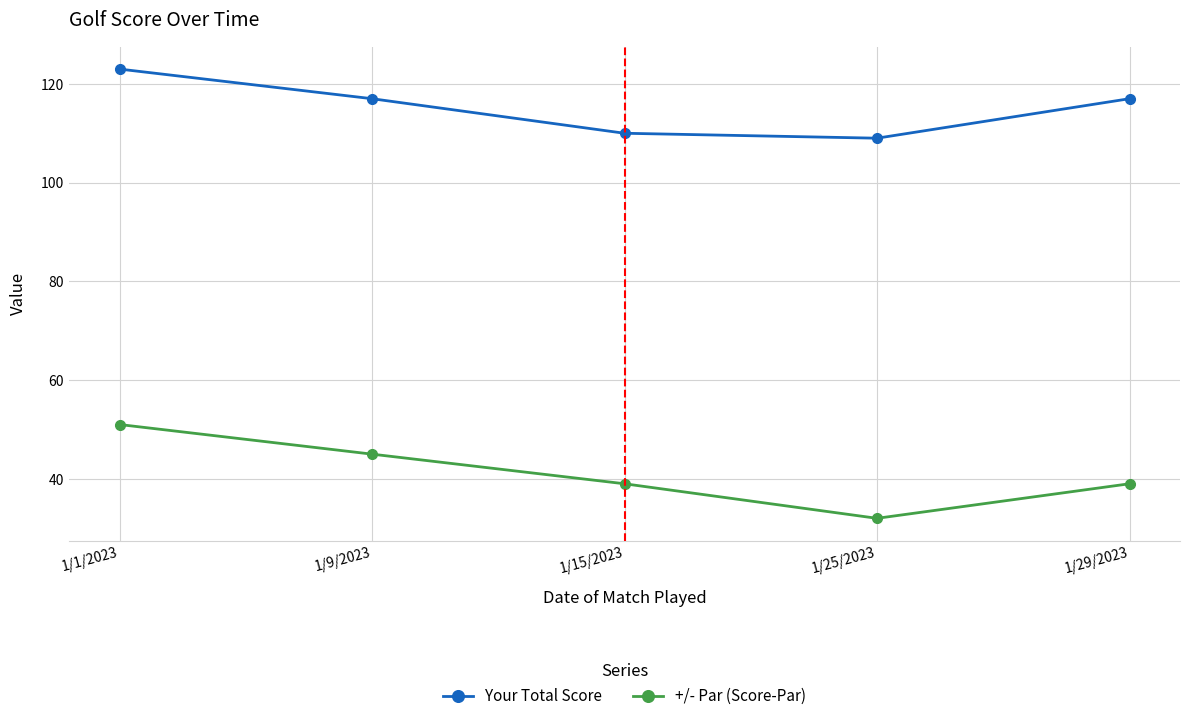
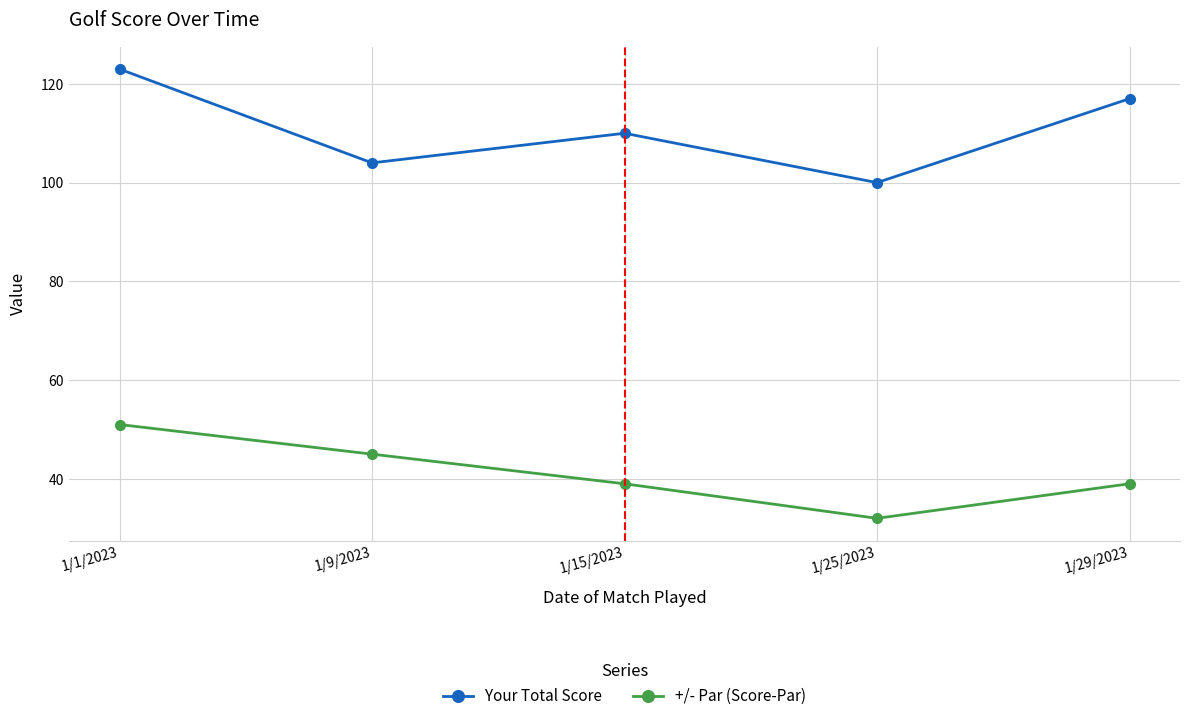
  {
    "Your Total Score": {
      "1/1/2023": 123,
-     "1/9/2023": 117,
+     "1/9/2023": 104,
      "1/15/2023": 110,
-     "1/25/2023": 109,
+     "1/25/2023": 100,
      "1/29/2023": 117
    },
    "+/- Par (Score-Par)": {
      "1/1/2023": 51,
      "1/9/2023": 45,
      "1/15/2023": 39,
      "1/25/2023": 32,
      "1/29/2023": 39
    }
  }
